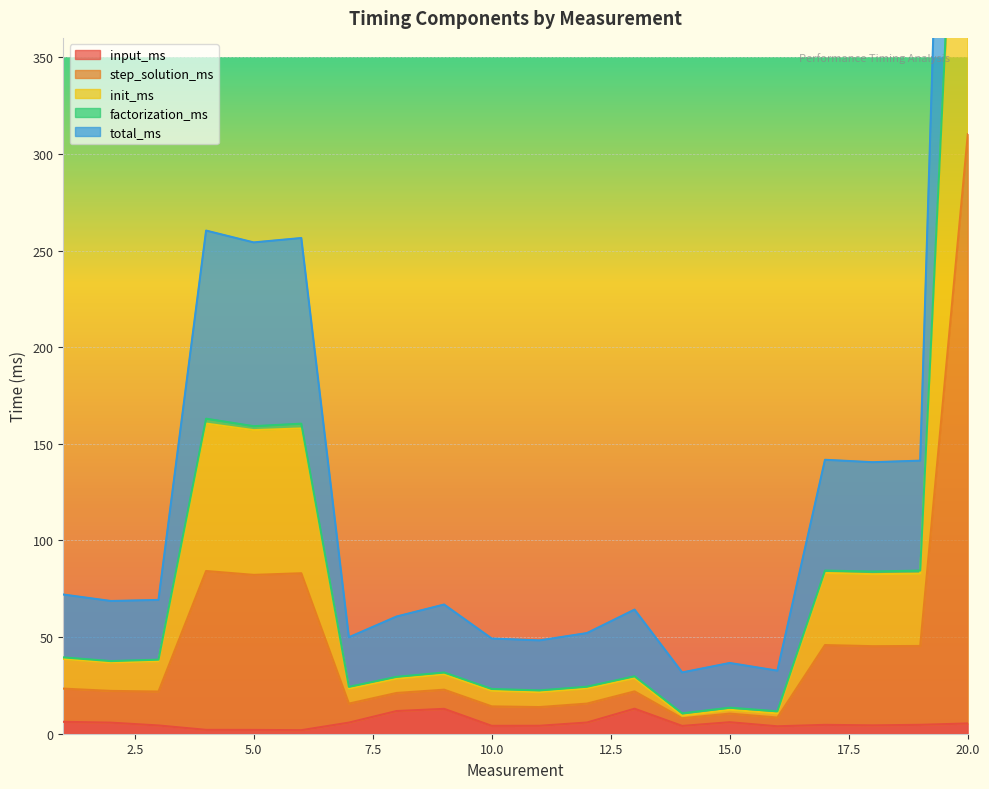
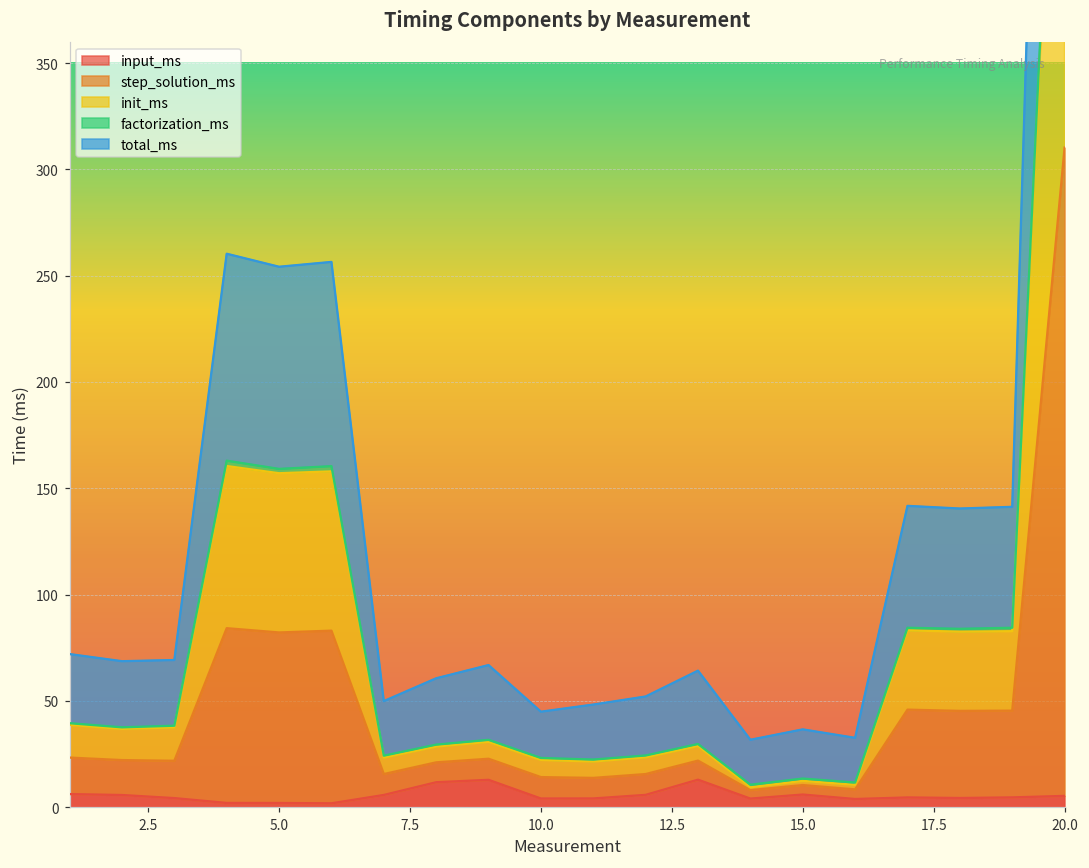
  {
    "init_ms": {
      "5.0": 75
    },
    "factorization_ms": {
      "5.0": 2
    },
    "total_ms": {
      "5.0": 95,
-     "10.0": 26,
+     "10.0": 22,
      "15.0": 23
    }
  }
